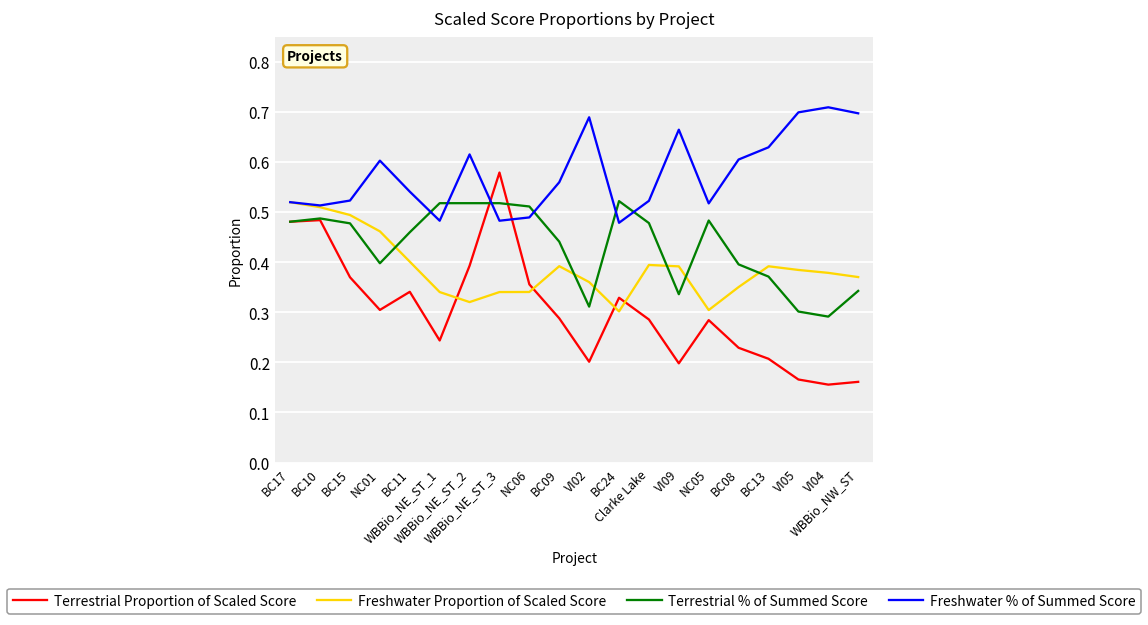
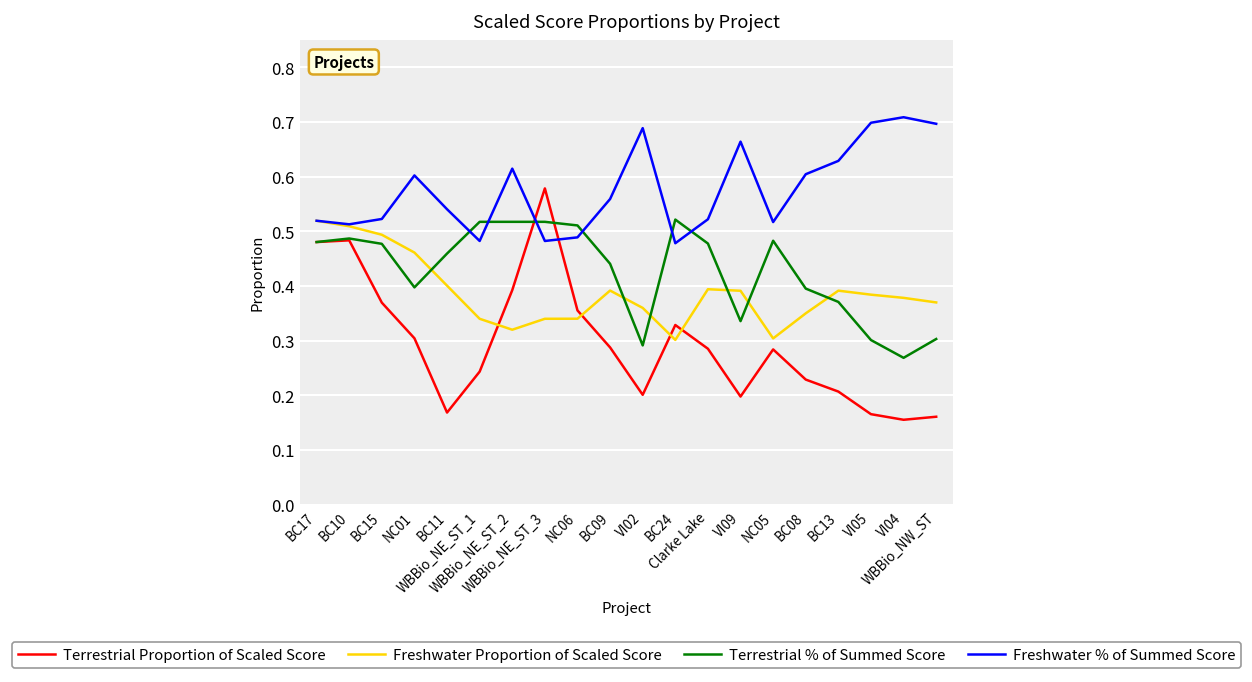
  {
    "Terrestrial Proportion of Scaled Score": {
      "BC15": 0.37,
      "NC01": 0.30,
-     "BC11": 0.34,
+     "BC11": 0.17,
      "WBBio_NE_ST_1": 0.24,
      "WBBio_NE_ST_2": 0.39,
      "WBBio_NE_ST_3": 0.58,
      "NC06": 0.36,
      "BC09": 0.29,
      "VI02": 0.20,
      "BC24": 0.33,
      "Clarke Lake": 0.29,
      "VI09": 0.20,
      "NC05": 0.28,
      "BC08": 0.23,
      "BC13": 0.21,
      "VI05": 0.17,
      "VI04": 0.16,
      "WBBio_NW_ST": 0.16
    },
    "Freshwater Proportion of Scaled Score": {
      "BC15": 0.49,
      "NC01": 0.46,
      "BC11": 0.40,
      "WBBio_NE_ST_1": 0.34,
      "WBBio_NE_ST_2": 0.32,
      "WBBio_NE_ST_3": 0.34,
      "NC06": 0.34,
      "BC09": 0.39,
      "VI02": 0.36,
      "BC24": 0.30,
      "Clarke Lake": 0.39,
      "VI09": 0.39,
      "NC05": 0.30,
      "BC08": 0.35,
      "BC13": 0.39,
      "VI05": 0.38,
      "VI04": 0.38,
      "WBBio_NW_ST": 0.37
    },
    "Terrestrial % of Summed Score": {
      "BC15": 0.48,
      "NC01": 0.40,
      "BC11": 0.46,
      "WBBio_NE_ST_1": 0.52,
      "WBBio_NE_ST_2": 0.52,
      "WBBio_NE_ST_3": 0.52,
      "NC06": 0.51,
      "BC09": 0.44,
-     "VI02": 0.31,
+     "VI02": 0.29,
      "BC24": 0.52,
      "Clarke Lake": 0.48,
      "VI09": 0.34,
      "NC05": 0.48,
      "BC08": 0.40,
      "BC13": 0.37,
      "VI05": 0.30,
-     "VI04": 0.29,
-     "WBBio_NW_ST": 0.34
+     "VI04": 0.27,
+     "WBBio_NW_ST": 0.30
    },
    "Freshwater % of Summed Score": {
      "BC15": 0.52,
      "NC01": 0.60,
      "BC11": 0.54,
      "WBBio_NE_ST_1": 0.48,
      "WBBio_NE_ST_2": 0.61,
      "WBBio_NE_ST_3": 0.48,
      "NC06": 0.49,
      "BC09": 0.56,
      "VI02": 0.69,
      "BC24": 0.48,
      "Clarke Lake": 0.52,
      "VI09": 0.66,
      "NC05": 0.52,
      "BC08": 0.60,
      "BC13": 0.63,
      "VI05": 0.70,
      "VI04": 0.71,
      "WBBio_NW_ST": 0.70
    }
  }
